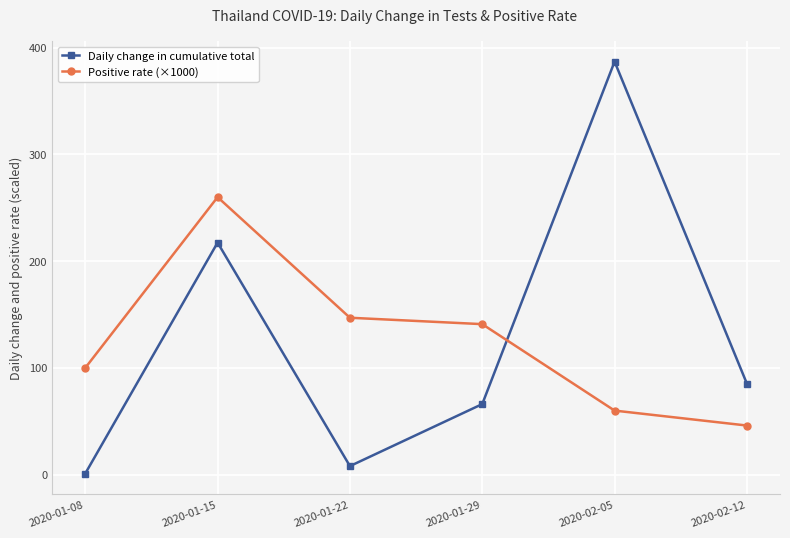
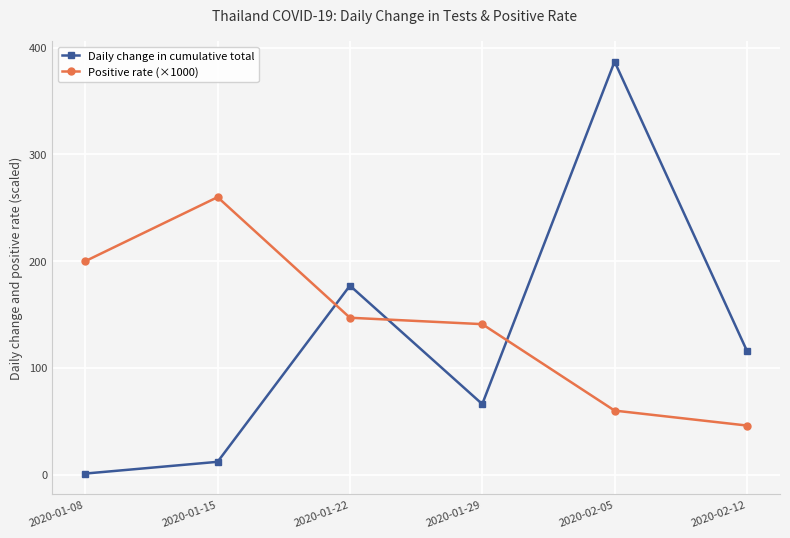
  {
    "Daily change in cumulative total": {
      "2020-01-08": 1,
-     "2020-01-15": 217,
-     "2020-01-22": 8,
+     "2020-01-15": 12,
+     "2020-01-22": 177,
      "2020-01-29": 66,
      "2020-02-05": 387,
-     "2020-02-12": 85
+     "2020-02-12": 116
    },
    "Positive rate (×1000)": {
-     "2020-01-08": 100,
+     "2020-01-08": 200,
      "2020-01-15": 260,
      "2020-01-22": 147,
      "2020-01-29": 141,
      "2020-02-05": 60,
      "2020-02-12": 46
    }
  }
